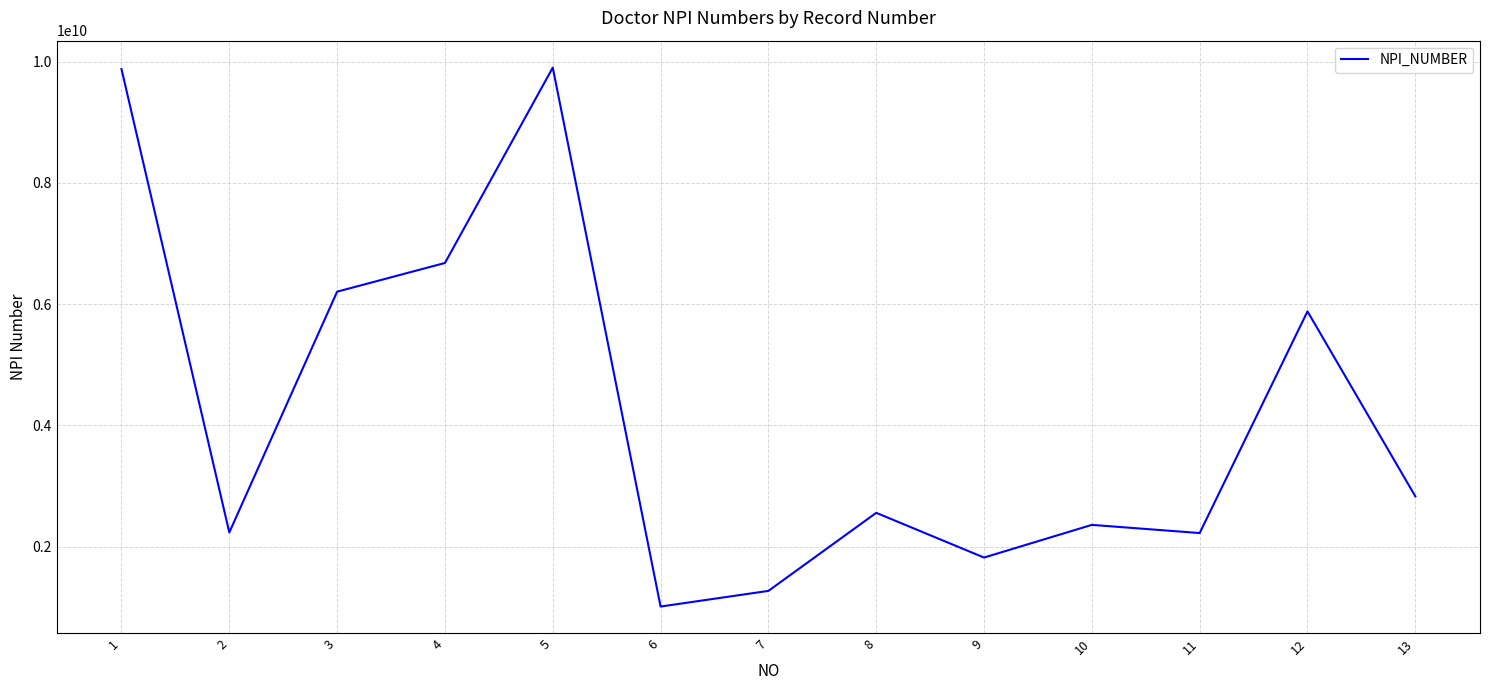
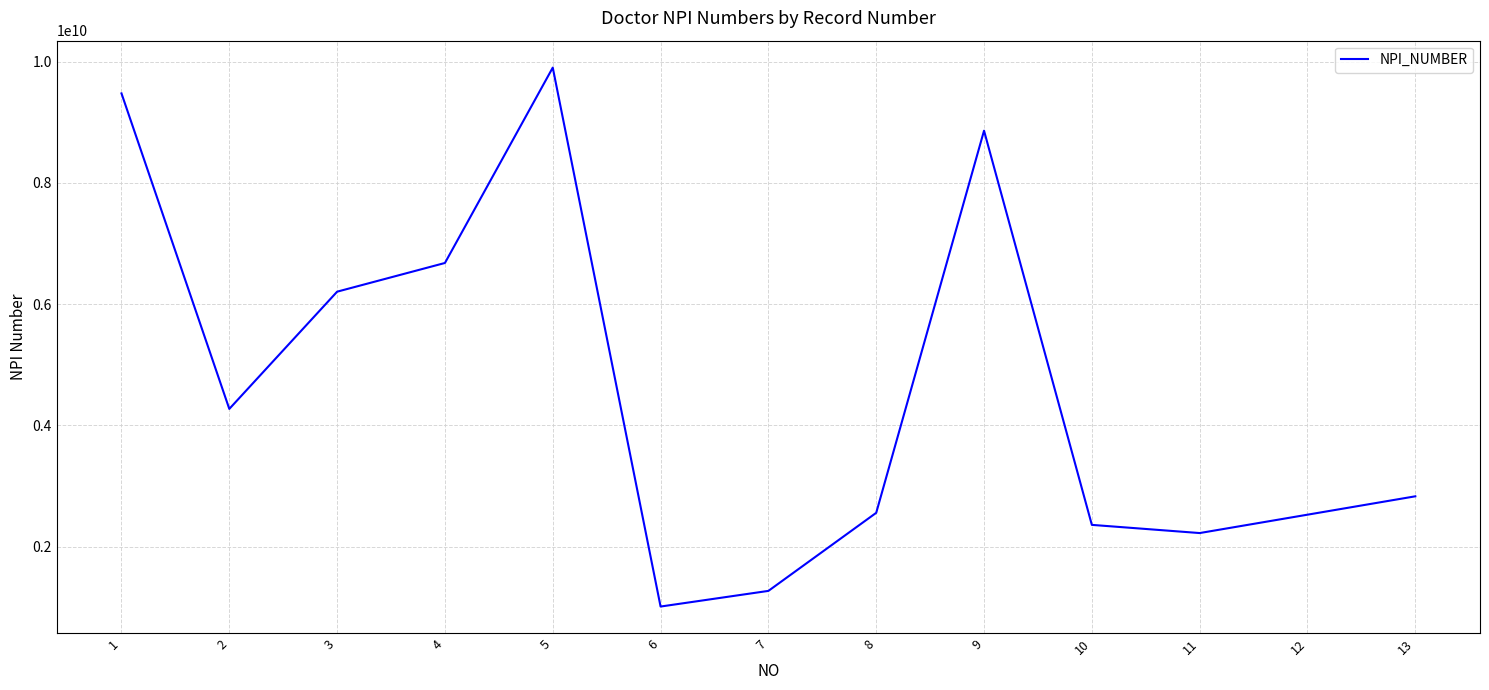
  {
-   "1": 9900000000,
-   "2": 2200000000,
+   "1": 9500000000,
+   "2": 4300000000,
    "3": 6200000000,
    "4": 6700000000,
    "5": 9900000000,
    "6": 1000000000,
    "7": 1300000000,
    "8": 2600000000,
-   "9": 1800000000,
+   "9": 8900000000,
    "10": 2400000000,
    "11": 2200000000,
-   "12": 5900000000,
+   "12": 2500000000,
    "13": 2800000000
  }
